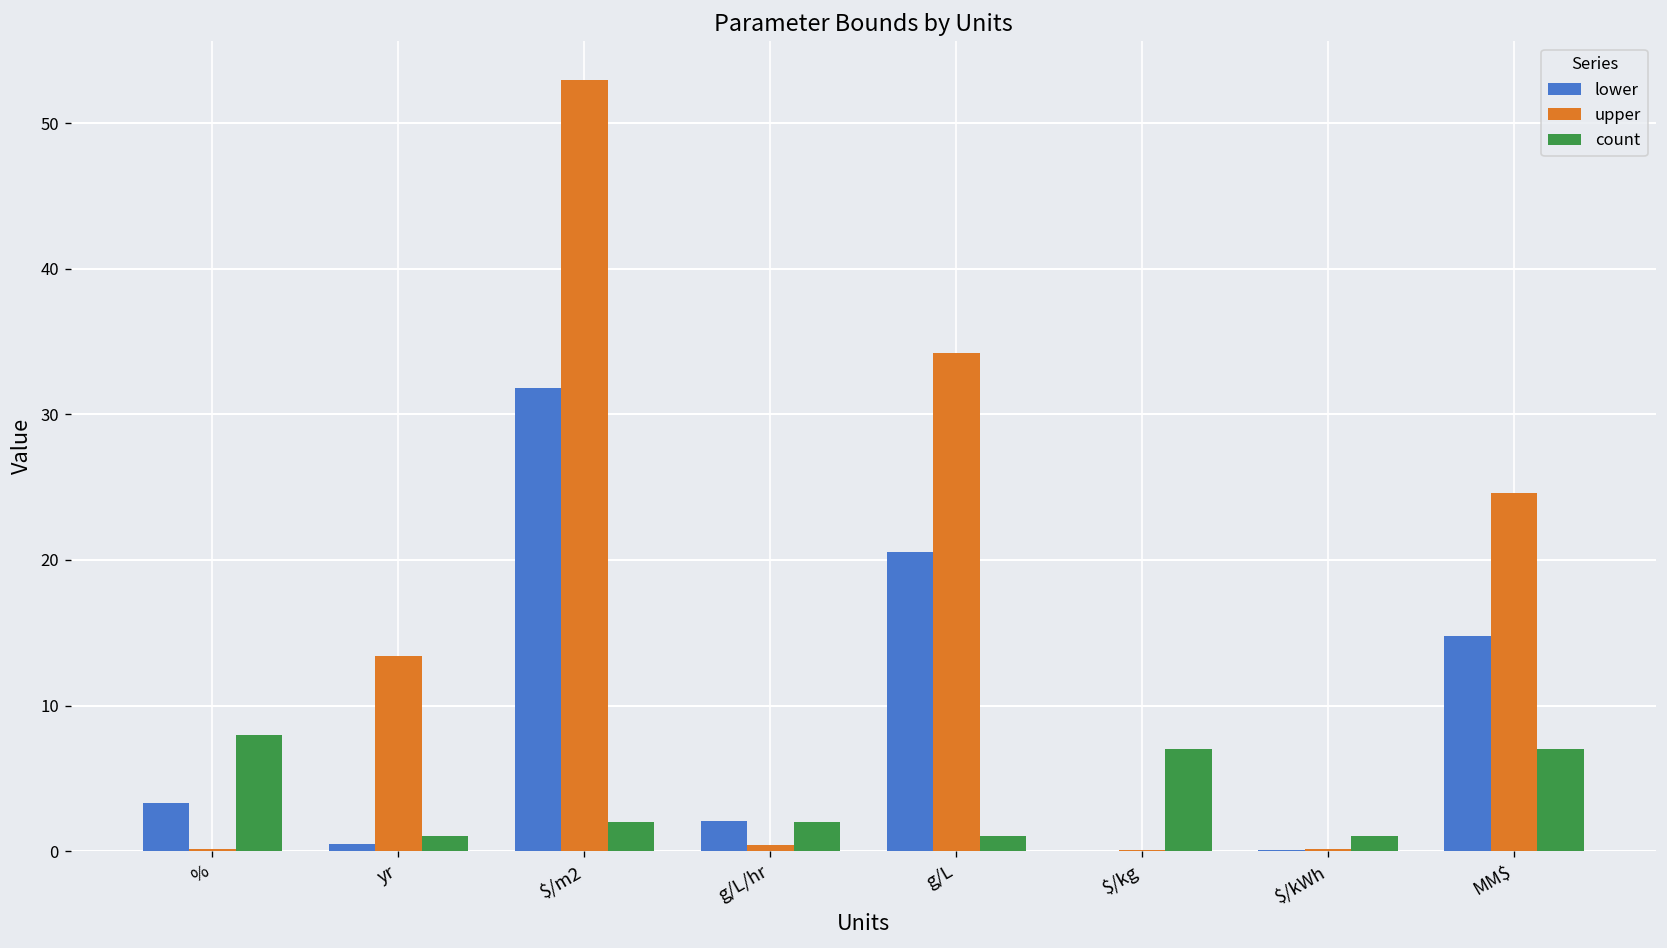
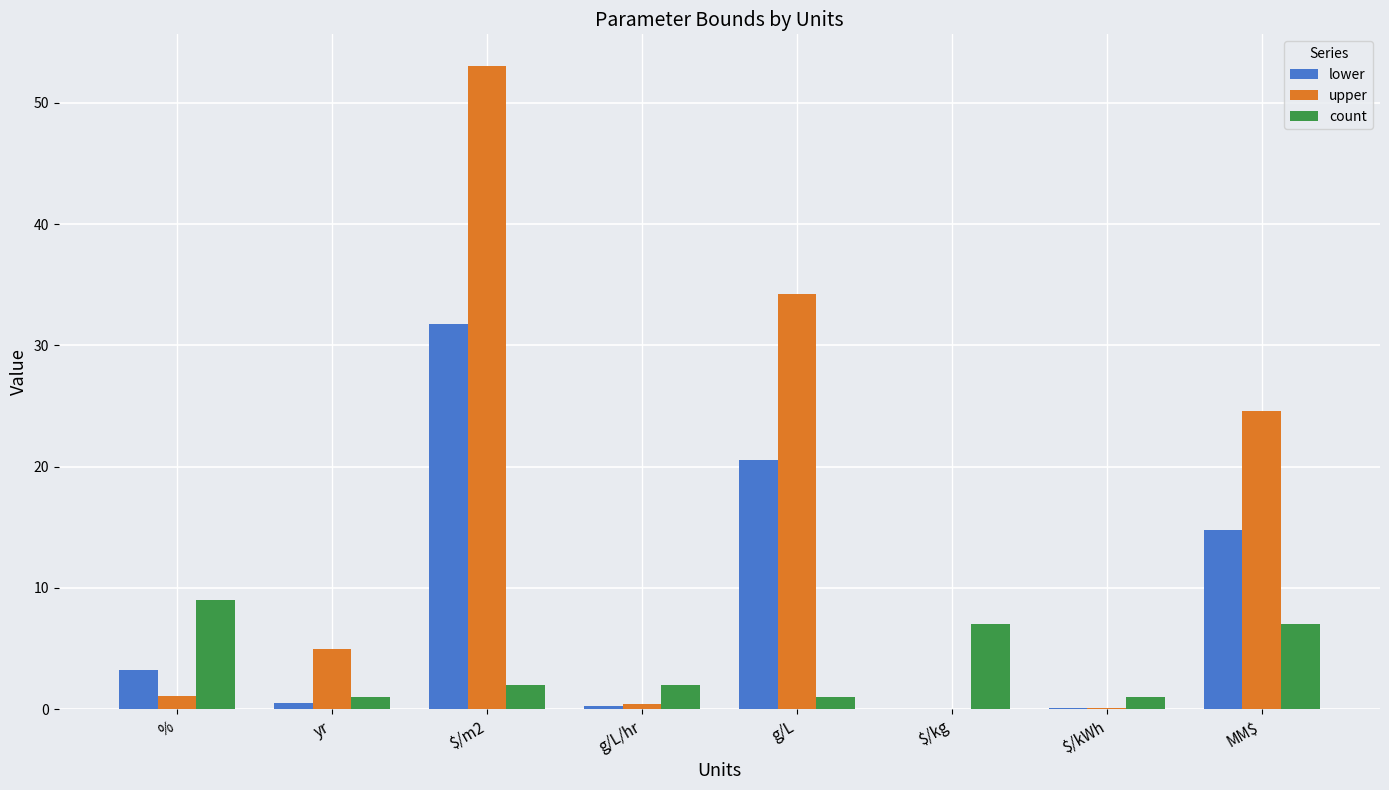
  {
    "lower": {
      "%": 3.3,
      "yr": 0.5,
      "$/m2": 31.8,
-     "g/L/hr": 2.1,
+     "g/L/hr": 0.2,
      "g/L": 20.6,
      "MM$": 14.8
    },
    "upper": {
-     "%": 0.2,
-     "yr": 13.4,
+     "%": 1.1,
+     "yr": 5.0,
      "$/m2": 53.0,
      "g/L/hr": 0.4,
      "g/L": 34.3,
      "MM$": 24.6
    },
    "count": {
-     "%": 8,
+     "%": 9,
      "yr": 1,
      "$/m2": 2,
      "g/L/hr": 2,
      "g/L": 1,
      "$/kg": 7,
      "$/kWh": 1,
      "MM$": 7
    }
  }
